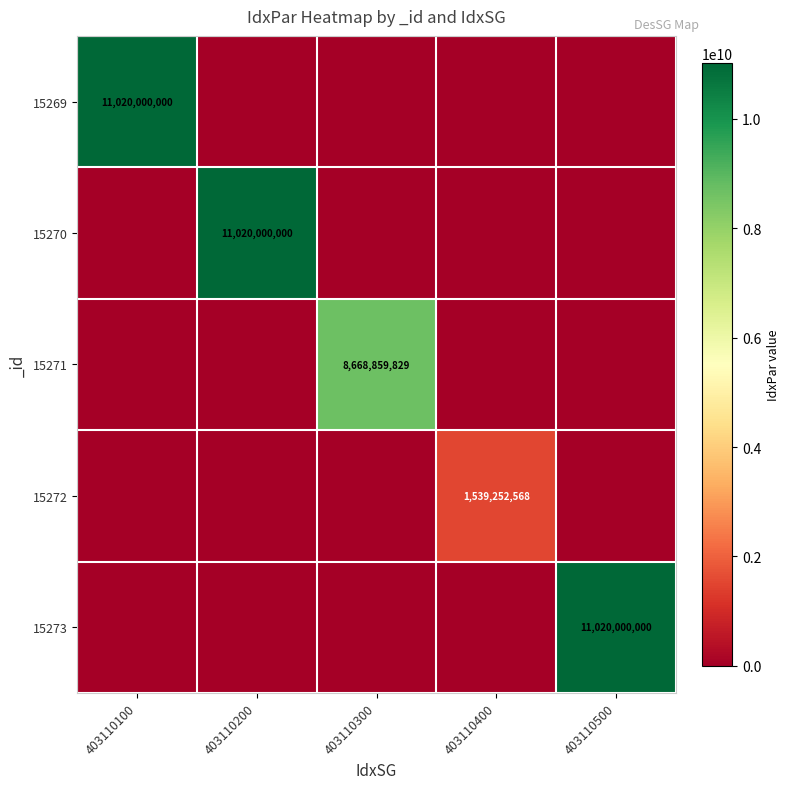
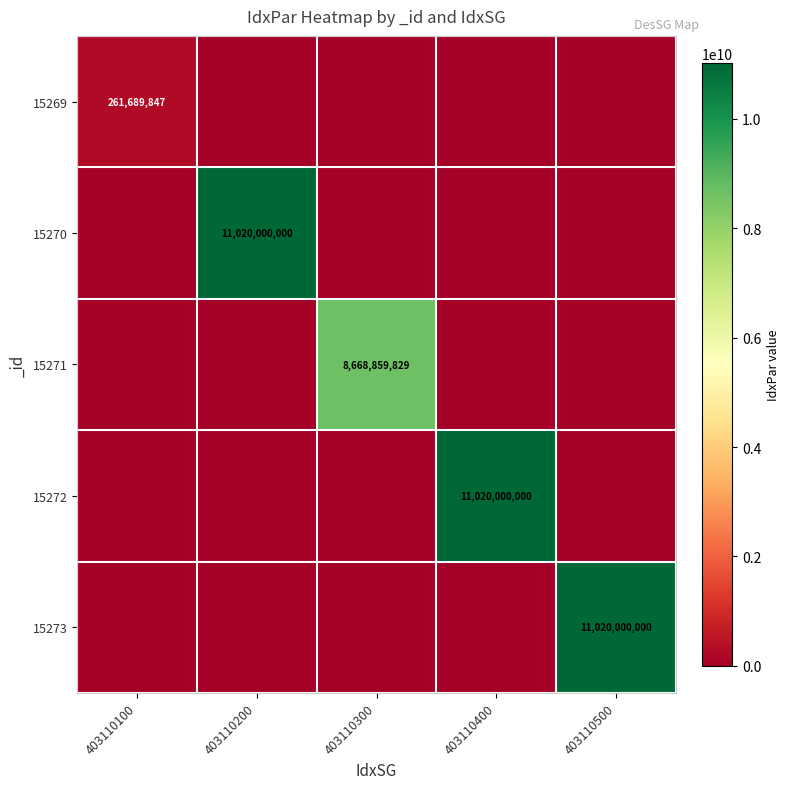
  {
    "15269": {
-     "403110100": "11,020,000,000"
+     "403110100": "261,689,847"
    },
    "15270": {
      "403110200": "11,020,000,000"
    },
    "15271": {
      "403110300": "8,668,859,829"
    },
    "15272": {
-     "403110400": "1,539,252,568"
+     "403110400": "11,020,000,000"
    },
    "15273": {
      "403110500": "11,020,000,000"
    }
  }
